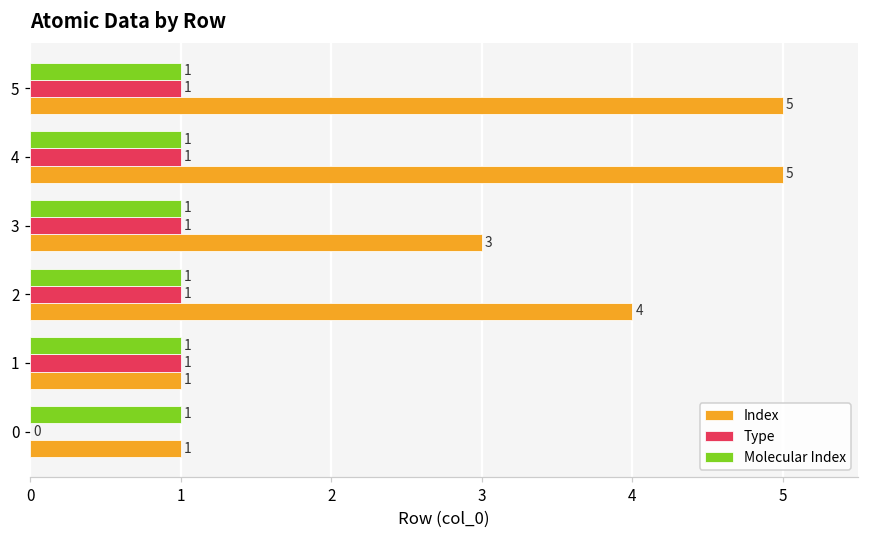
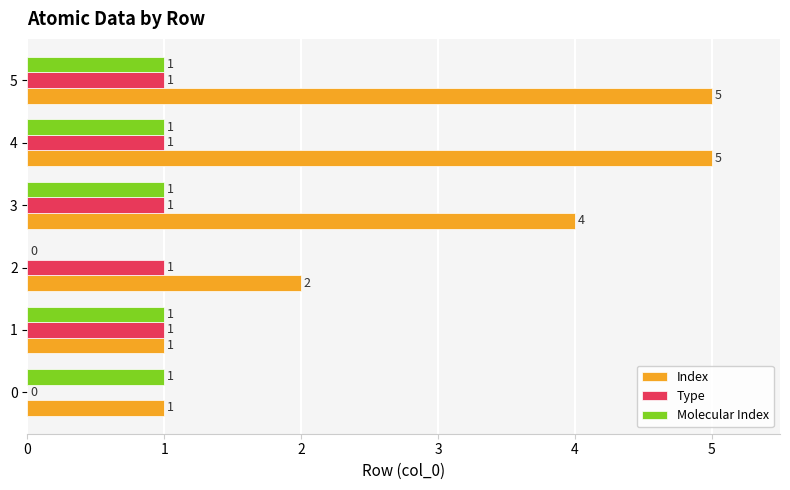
  {
    "Index": {
      "5": 5,
      "4": 5,
-     "3": 3,
-     "2": 4,
+     "3": 4,
+     "2": 2,
      "1": 1,
      "0": 1
    },
    "Type": {
      "5": 1,
      "4": 1,
      "3": 1,
      "2": 1,
      "1": 1,
      "0": 0
    },
    "Molecular Index": {
      "5": 1,
      "4": 1,
      "3": 1,
-     "2": 1,
+     "2": 0,
      "1": 1,
      "0": 1
    }
  }
